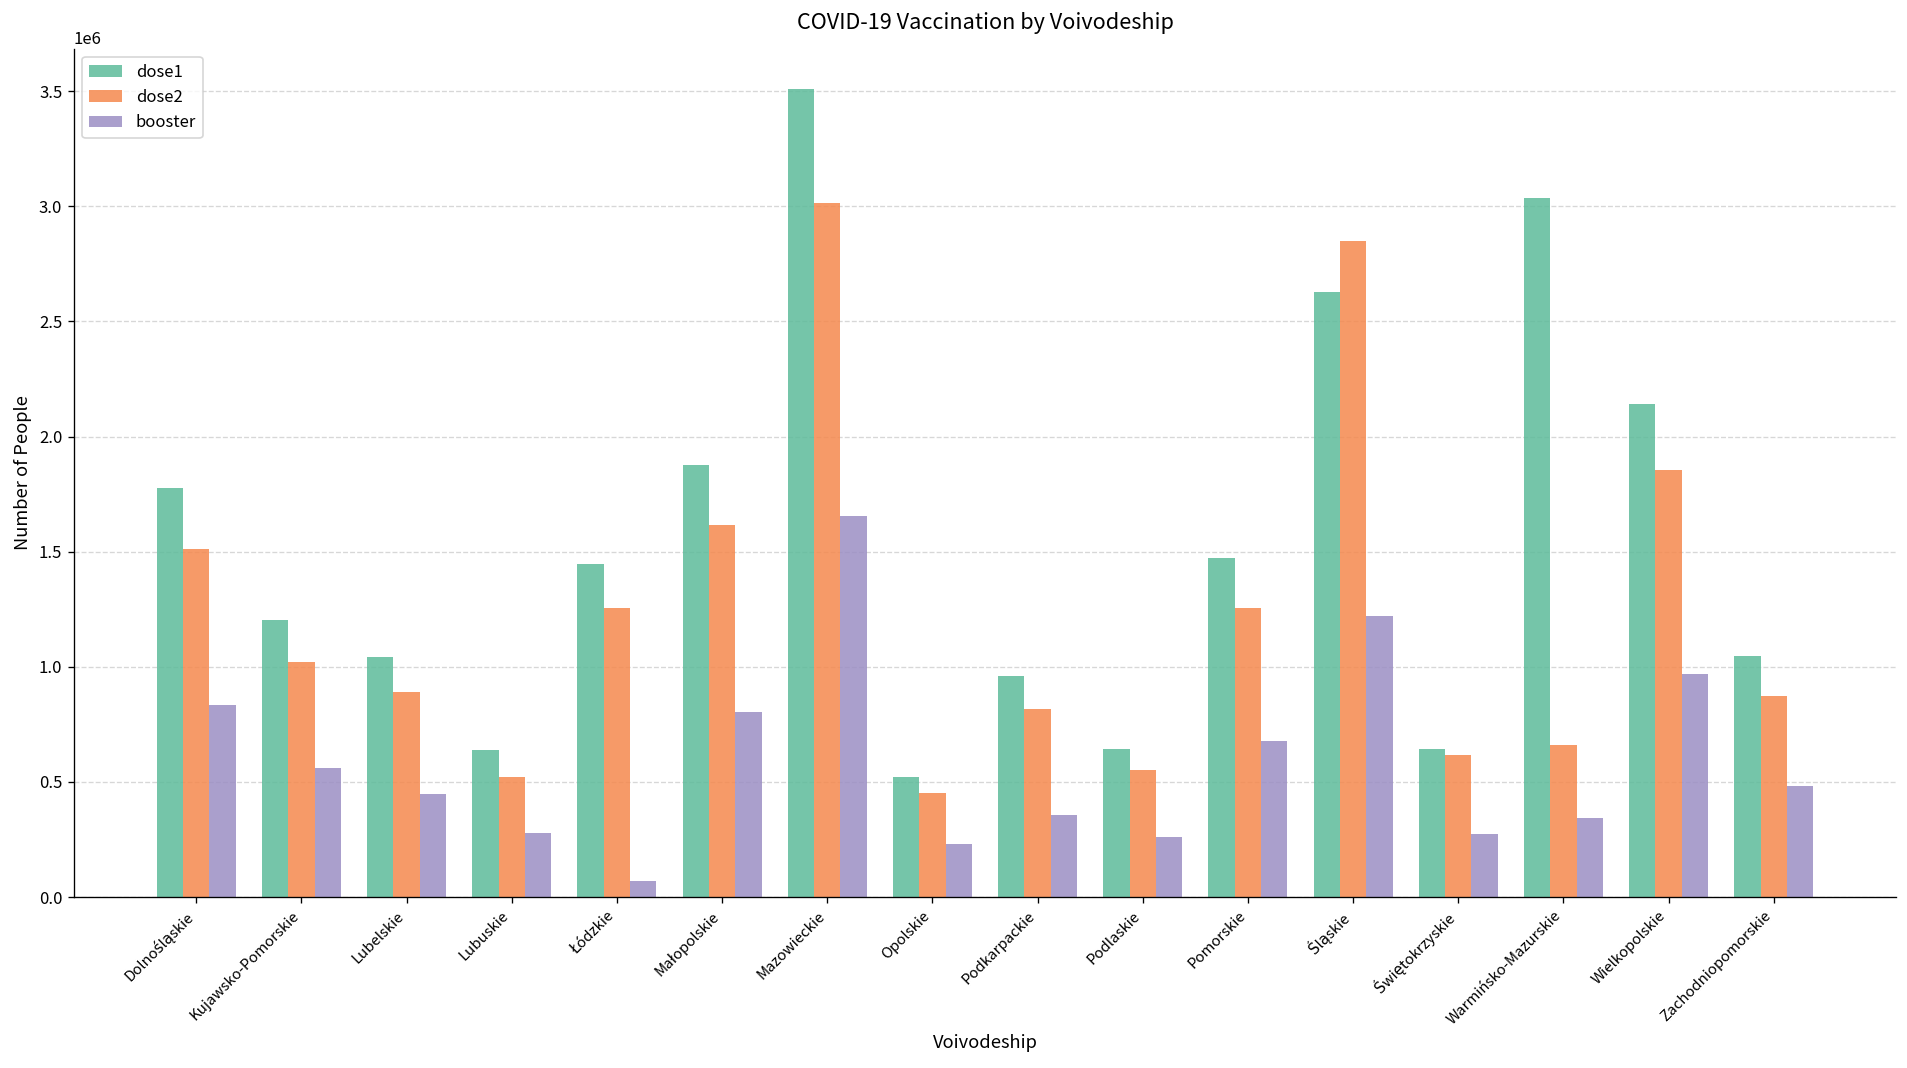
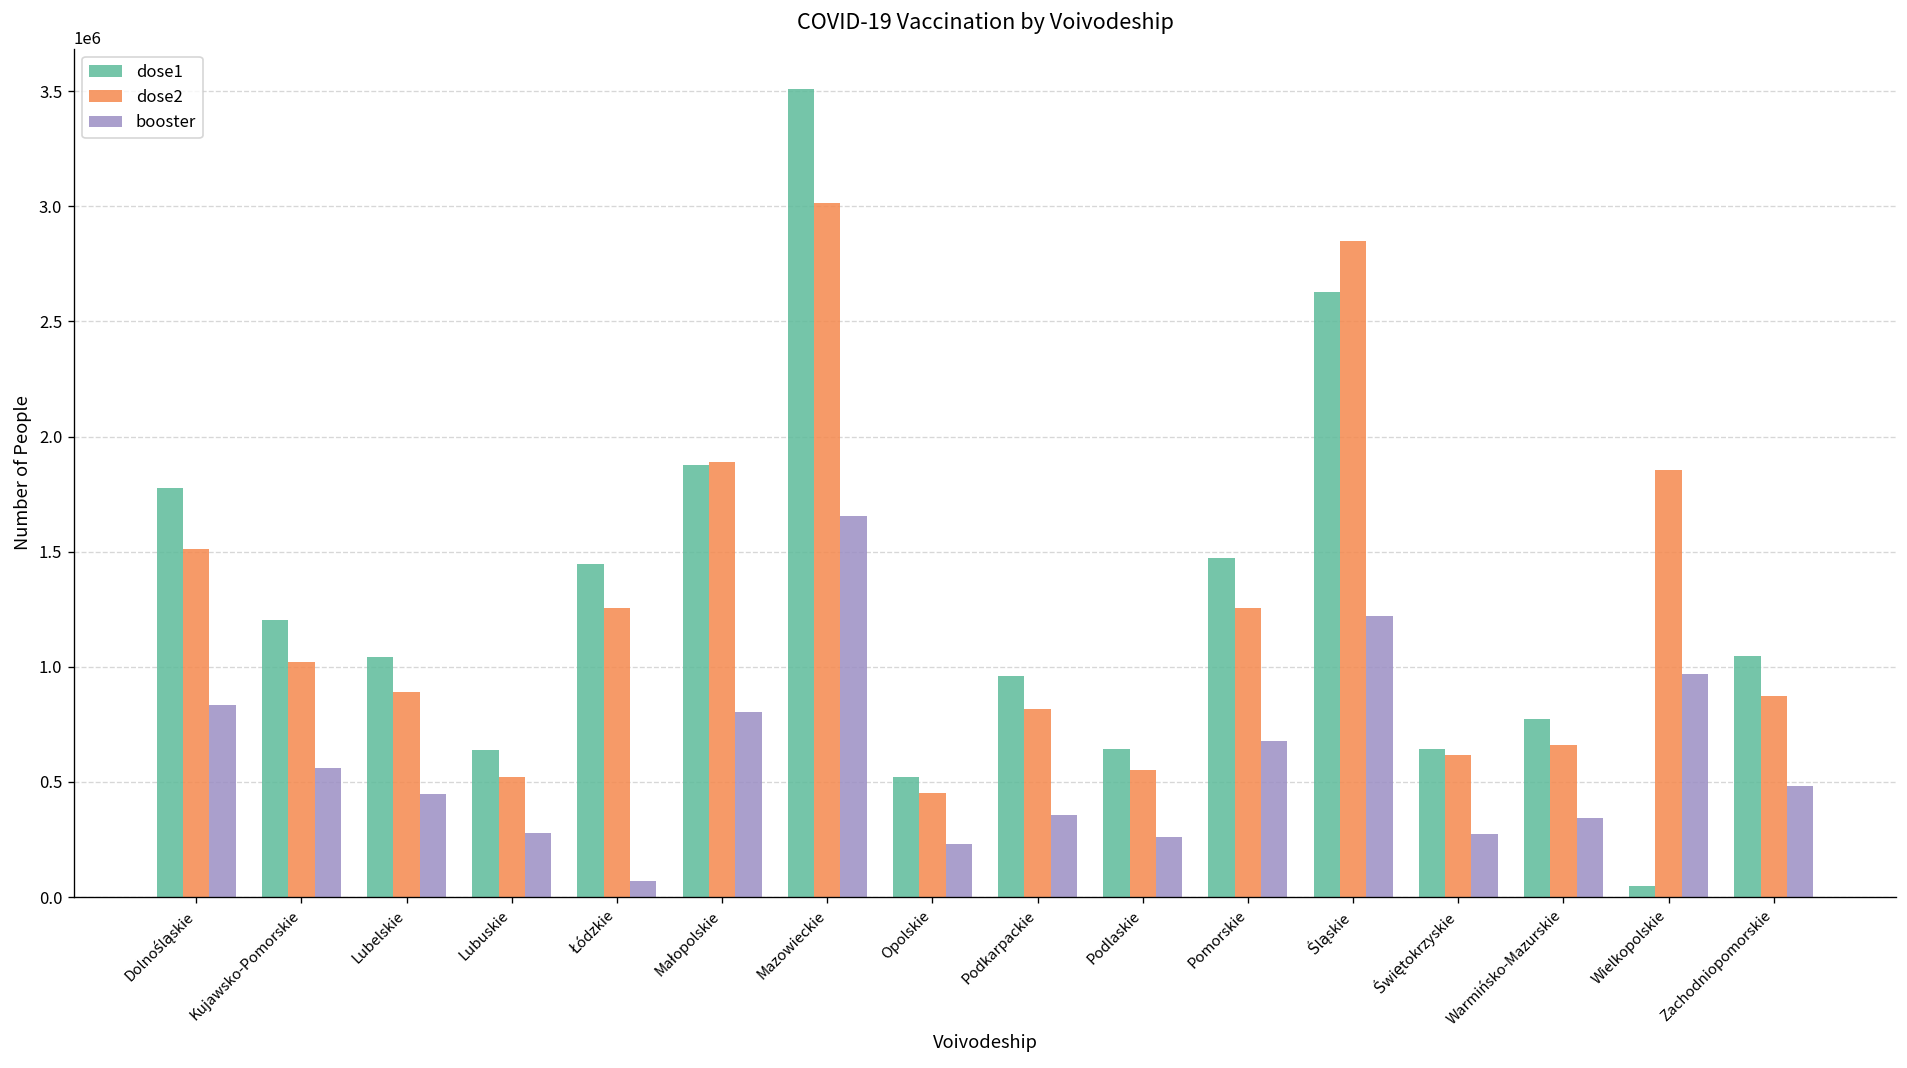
  {
    "dose1": {
      "Dolnośląskie": 1780000,
      "Kujawsko-Pomorskie": 1210000,
      "Lubelskie": 1040000,
      "Lubuskie": 640000,
      "Łódzkie": 1450000,
      "Małopolskie": 1880000,
      "Mazowieckie": 3510000,
      "Opolskie": 520000,
      "Podkarpackie": 960000,
      "Podlaskie": 640000,
      "Pomorskie": 1470000,
      "Śląskie": 2630000,
      "Świętokrzyskie": 640000,
-     "Warmińsko-Mazurskie": 3040000,
-     "Wielkopolskie": 2140000,
+     "Warmińsko-Mazurskie": 770000,
+     "Wielkopolskie": 50000,
      "Zachodniopomorskie": 1050000
    },
    "dose2": {
      "Dolnośląskie": 1510000,
      "Kujawsko-Pomorskie": 1020000,
      "Lubelskie": 890000,
      "Lubuskie": 520000,
      "Łódzkie": 1250000,
-     "Małopolskie": 1610000,
+     "Małopolskie": 1890000,
      "Mazowieckie": 3010000,
      "Opolskie": 450000,
      "Podkarpackie": 810000,
      "Podlaskie": 550000,
      "Pomorskie": 1260000,
      "Śląskie": 2850000,
      "Świętokrzyskie": 620000,
      "Warmińsko-Mazurskie": 660000,
      "Wielkopolskie": 1850000,
      "Zachodniopomorskie": 870000
    },
    "booster": {
      "Dolnośląskie": 830000,
      "Kujawsko-Pomorskie": 560000,
      "Lubelskie": 450000,
      "Lubuskie": 280000,
      "Łódzkie": 70000,
      "Małopolskie": 810000,
      "Mazowieckie": 1650000,
      "Opolskie": 230000,
      "Podkarpackie": 360000,
      "Podlaskie": 260000,
      "Pomorskie": 680000,
      "Śląskie": 1220000,
      "Świętokrzyskie": 280000,
      "Warmińsko-Mazurskie": 340000,
      "Wielkopolskie": 970000,
      "Zachodniopomorskie": 480000
    }
  }
